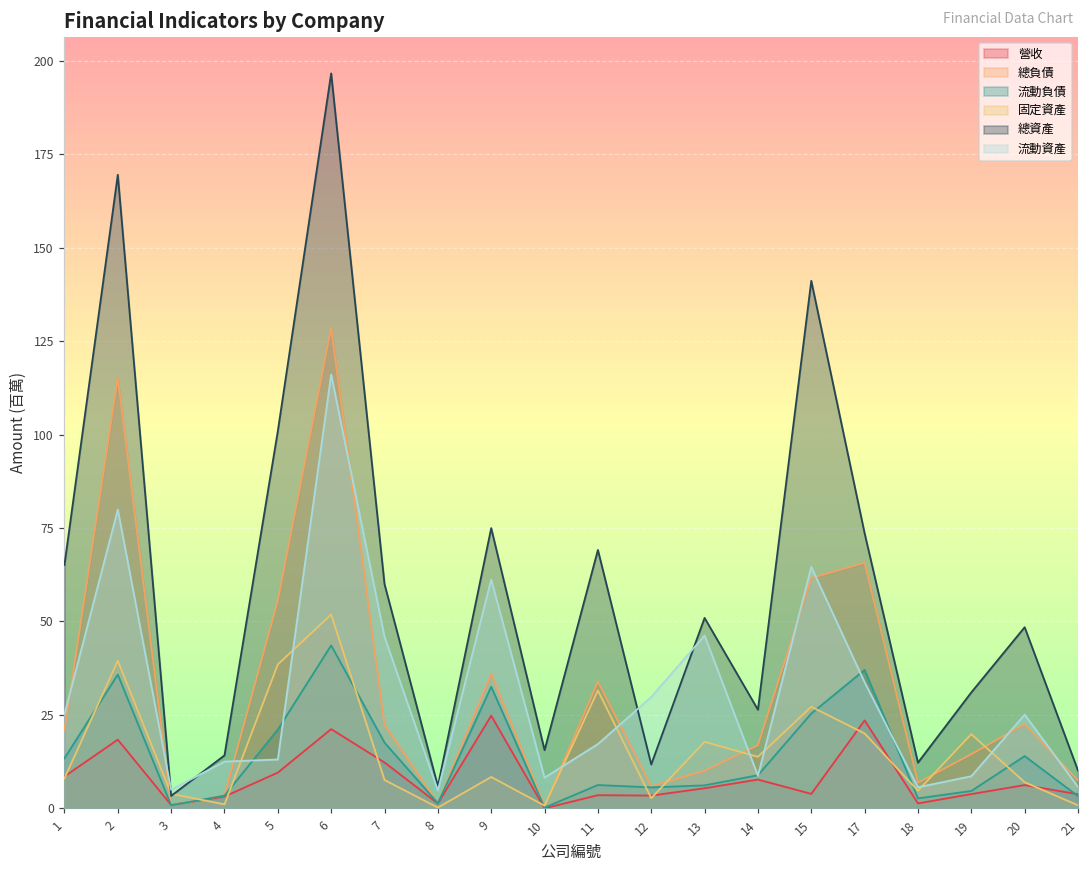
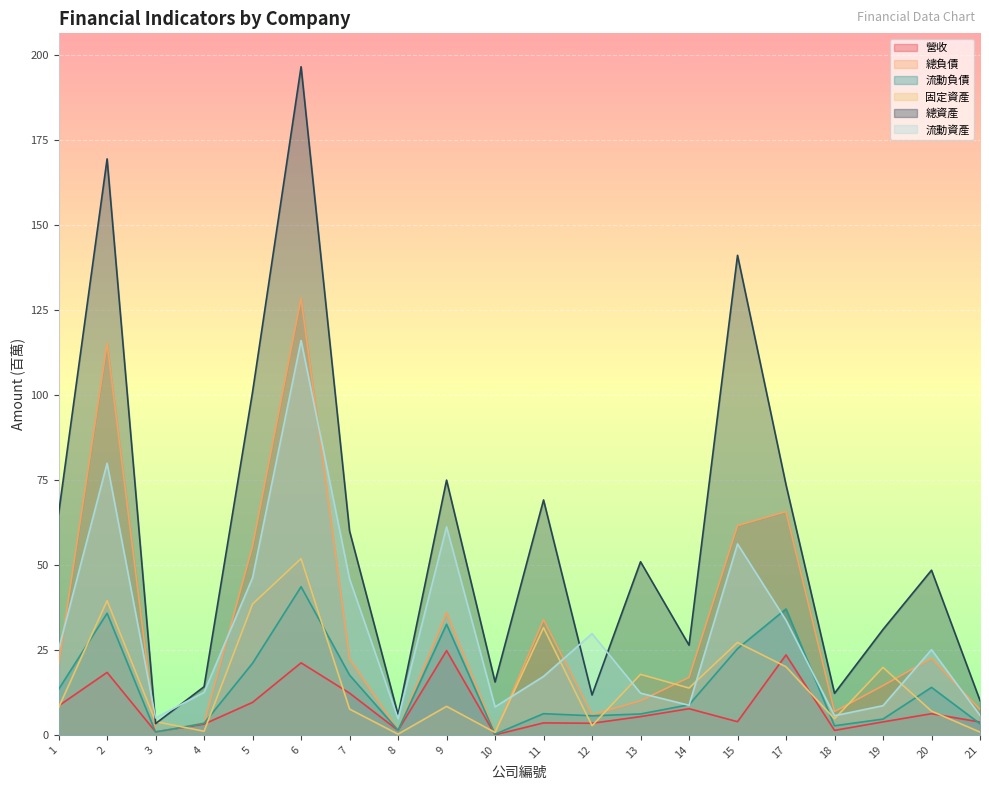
  {
    "流動資產": {
      "1": 25,
      "2": 80,
      "3": 5,
      "4": 13,
-     "5": 13,
+     "5": 46,
      "6": 116,
      "7": 46,
      "8": 5,
      "9": 61,
      "10": 8,
      "11": 17,
      "12": 30,
-     "13": 46,
-     "15": 65,
+     "13": 12,
+     "15": 56,
      "17": 34,
      "18": 6,
      "19": 9,
      "20": 25,
      "21": 6
    }
  }
